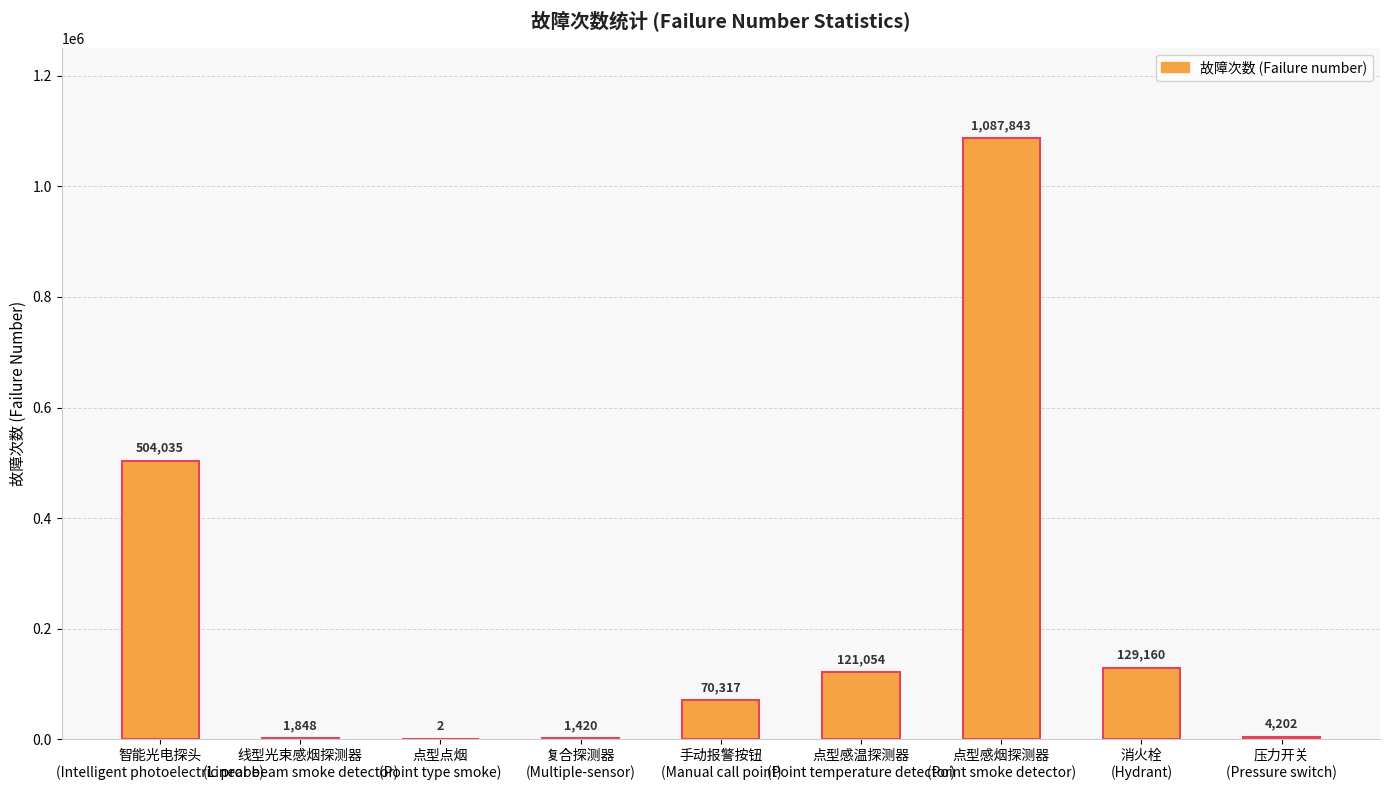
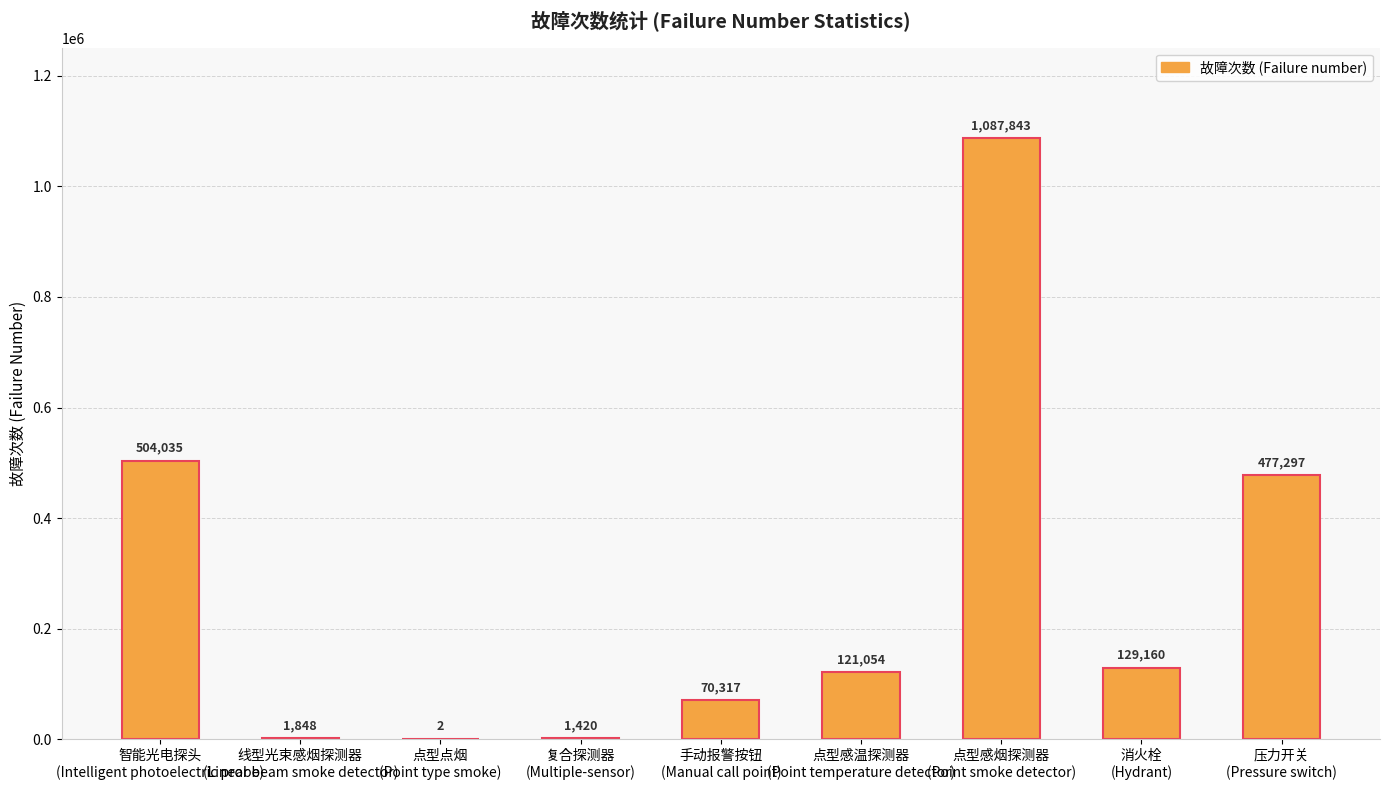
  {
    "复合探测器 (Multiple-sensor)": "1,420",
    "手动报警按钮 (Manual call point)": "70,317",
    "消火栓 (Hydrant)": "129,160",
-   "压力开关 (Pressure switch)": "4,202"
+   "压力开关 (Pressure switch)": "477,297"
  }
